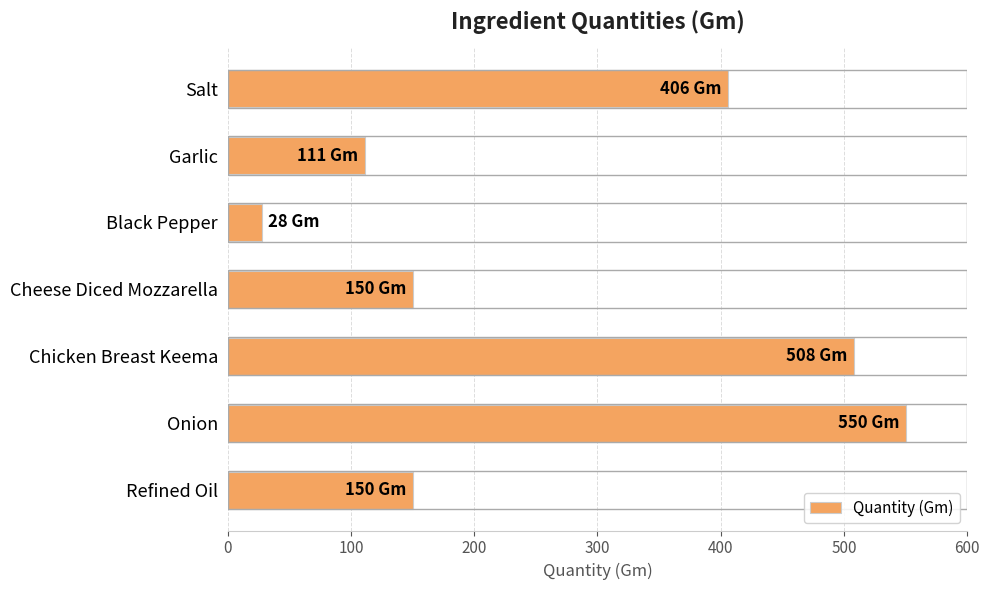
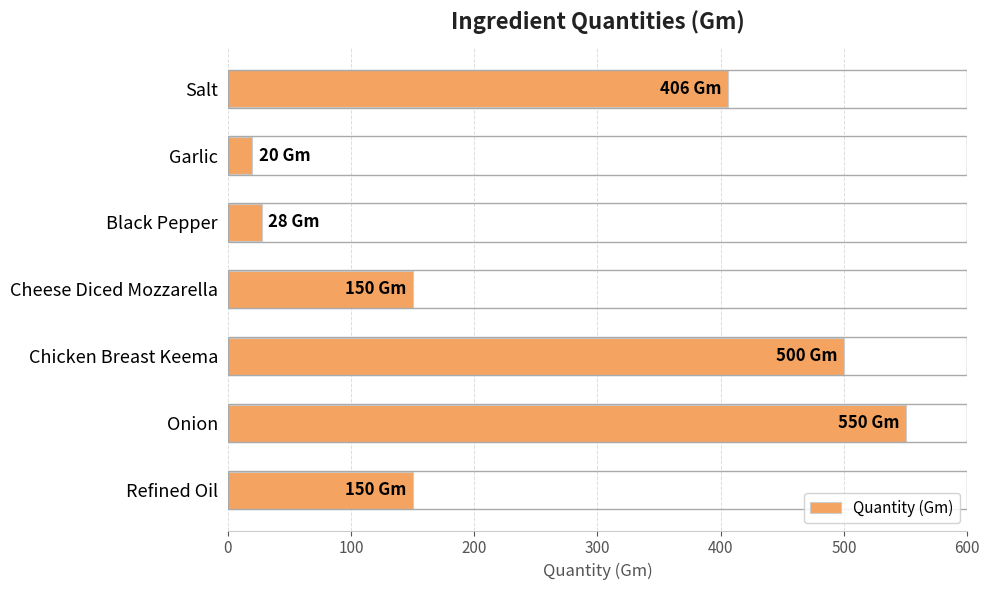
  {
    "Salt": 406,
-   "Garlic": 111,
+   "Garlic": 20,
    "Black Pepper": 28,
    "Cheese Diced Mozzarella": 150,
-   "Chicken Breast Keema": 508,
+   "Chicken Breast Keema": 500,
    "Onion": 550,
    "Refined Oil": 150
  }
